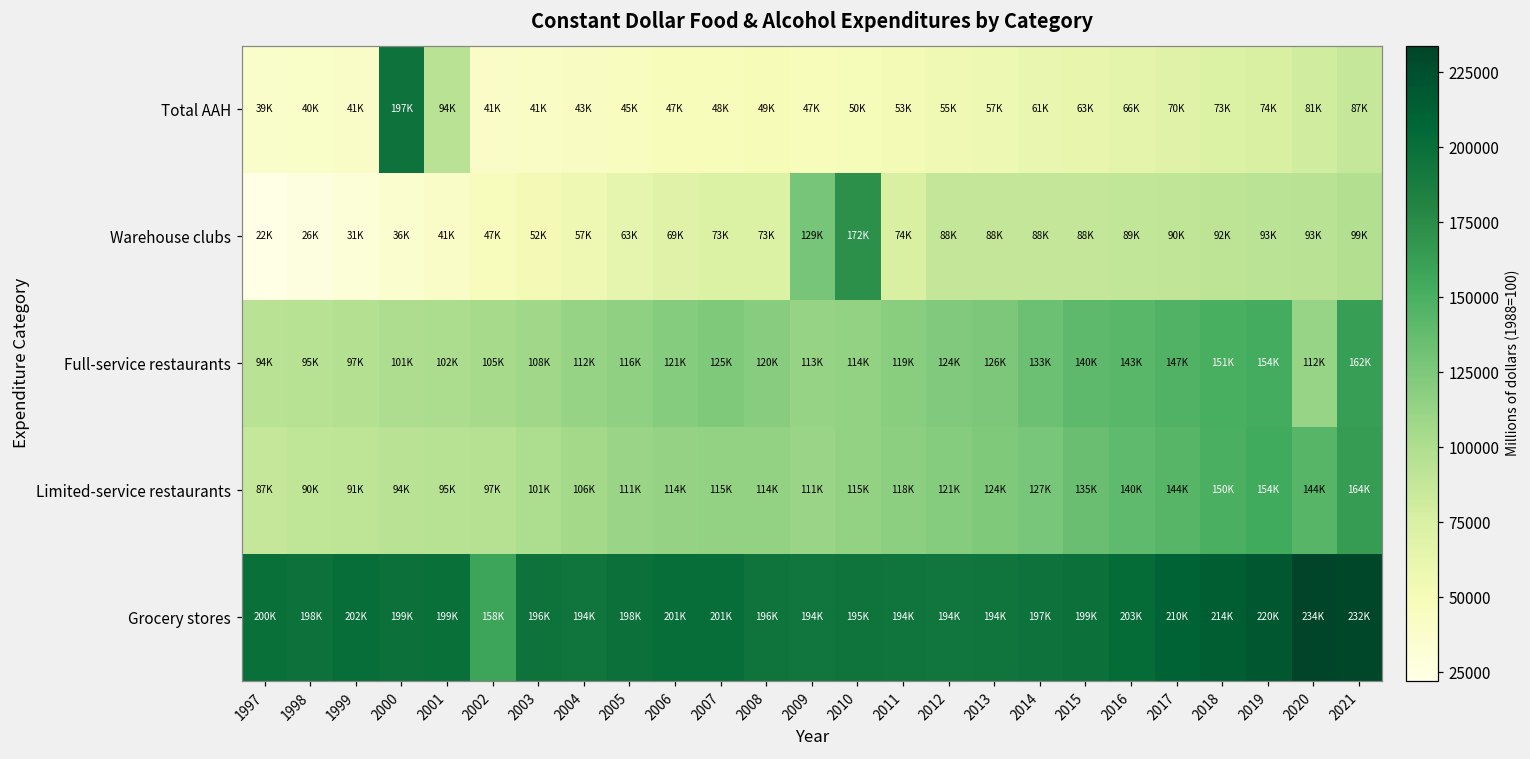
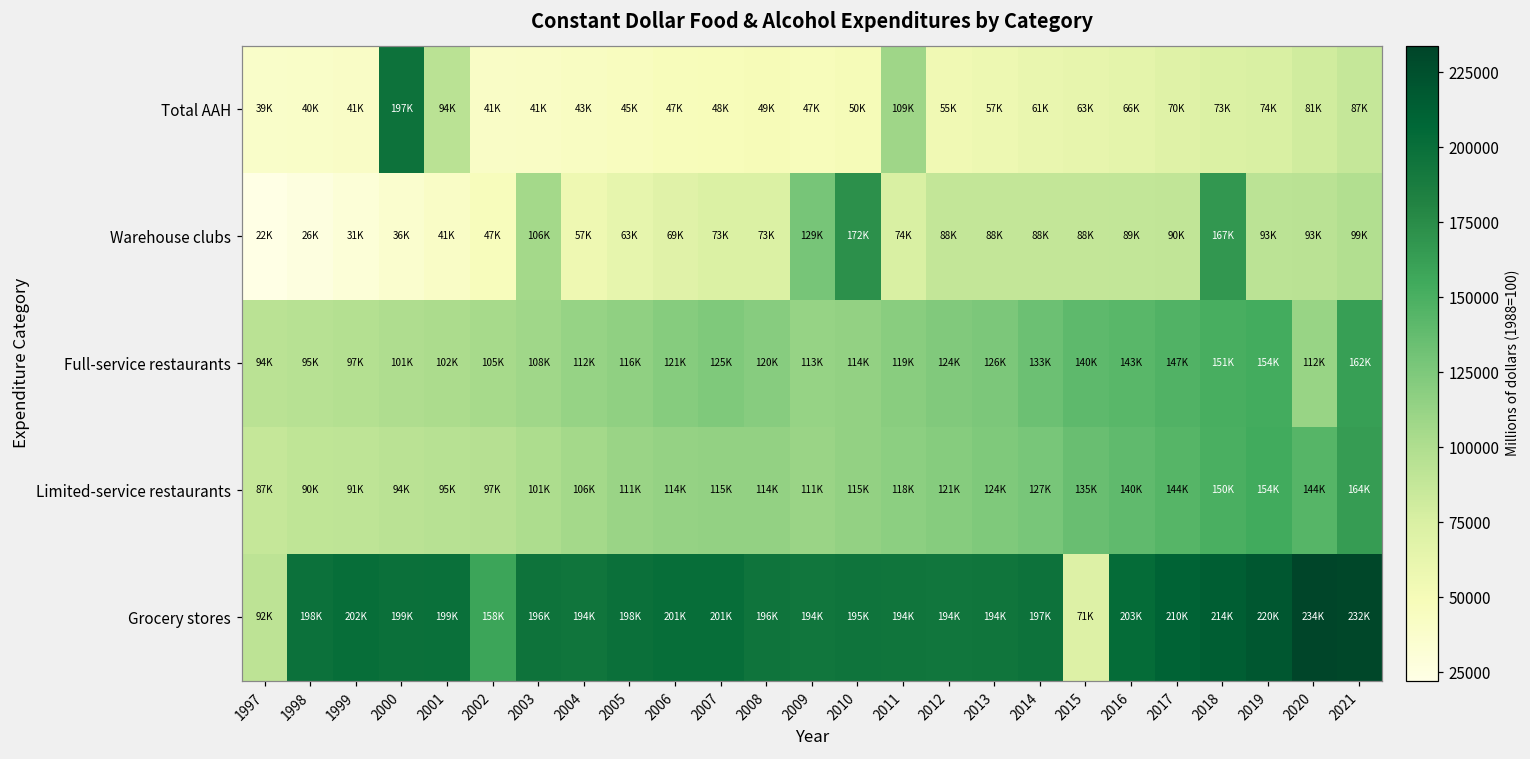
  {
    "Total AAH": {
      "1997": "39K",
      "1998": "40K",
      "1999": "41K",
      "2000": "197K",
      "2001": "94K",
      "2002": "41K",
      "2003": "41K",
      "2004": "43K",
      "2005": "45K",
      "2006": "47K",
      "2007": "48K",
      "2008": "49K",
      "2009": "47K",
      "2010": "50K",
-     "2011": "53K",
+     "2011": "109K",
      "2012": "55K",
      "2013": "57K",
      "2014": "61K",
      "2015": "63K",
      "2016": "66K",
      "2017": "70K",
      "2018": "73K",
      "2019": "74K",
      "2020": "81K",
      "2021": "87K"
    },
    "Warehouse clubs": {
      "1997": "22K",
      "1998": "26K",
      "1999": "31K",
      "2000": "36K",
      "2001": "41K",
      "2002": "47K",
-     "2003": "52K",
+     "2003": "106K",
      "2004": "57K",
      "2005": "63K",
      "2006": "69K",
      "2007": "73K",
      "2008": "73K",
      "2009": "129K",
      "2010": "172K",
      "2011": "74K",
      "2012": "88K",
      "2013": "88K",
      "2014": "88K",
      "2015": "88K",
      "2016": "89K",
      "2017": "90K",
-     "2018": "92K",
+     "2018": "167K",
      "2019": "93K",
      "2020": "93K",
      "2021": "99K"
    },
    "Full-service restaurants": {
      "1997": "94K",
      "1998": "95K",
      "1999": "97K",
      "2000": "101K",
      "2001": "102K",
      "2002": "105K",
      "2003": "108K",
      "2004": "112K",
      "2005": "116K",
      "2006": "121K",
      "2007": "125K",
      "2008": "120K",
      "2009": "113K",
      "2010": "114K",
      "2011": "119K",
      "2012": "124K",
      "2013": "126K",
      "2014": "133K",
      "2015": "140K",
      "2016": "143K",
      "2017": "147K",
      "2018": "151K",
      "2019": "154K",
      "2020": "112K",
      "2021": "162K"
    },
    "Limited-service restaurants": {
      "1997": "87K",
      "1998": "90K",
      "1999": "91K",
      "2000": "94K",
      "2001": "95K",
      "2002": "97K",
      "2003": "101K",
      "2004": "106K",
      "2005": "111K",
      "2006": "114K",
      "2007": "115K",
      "2008": "114K",
      "2009": "111K",
      "2010": "115K",
      "2011": "118K",
      "2012": "121K",
      "2013": "124K",
      "2014": "127K",
      "2015": "135K",
      "2016": "140K",
      "2017": "144K",
      "2018": "150K",
      "2019": "154K",
      "2020": "144K",
      "2021": "164K"
    },
    "Grocery stores": {
-     "1997": "200K",
+     "1997": "92K",
      "1998": "198K",
      "1999": "202K",
      "2000": "199K",
      "2001": "199K",
      "2002": "158K",
      "2003": "196K",
      "2004": "194K",
      "2005": "198K",
      "2006": "201K",
      "2007": "201K",
      "2008": "196K",
      "2009": "194K",
      "2010": "195K",
      "2011": "194K",
      "2012": "194K",
      "2013": "194K",
      "2014": "197K",
-     "2015": "199K",
+     "2015": "71K",
      "2016": "203K",
      "2017": "210K",
      "2018": "214K",
      "2019": "220K",
      "2020": "234K",
      "2021": "232K"
    }
  }
